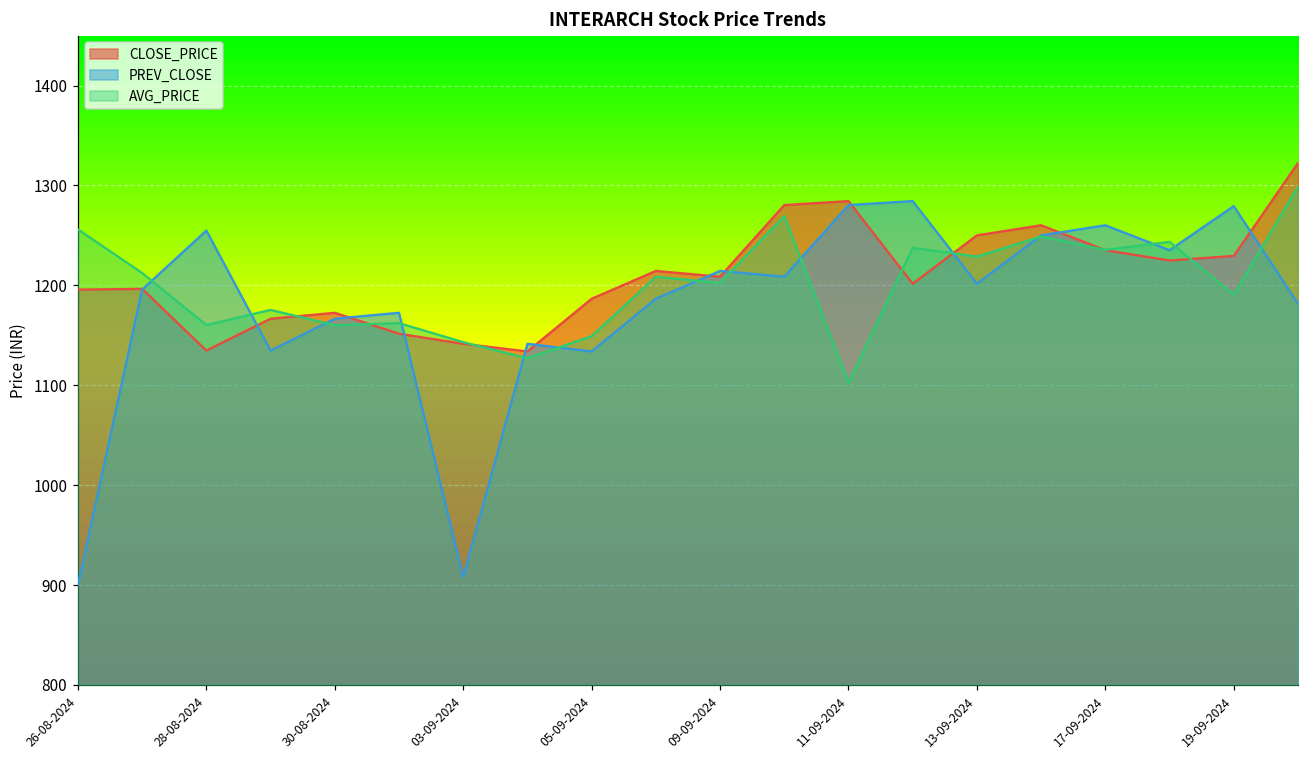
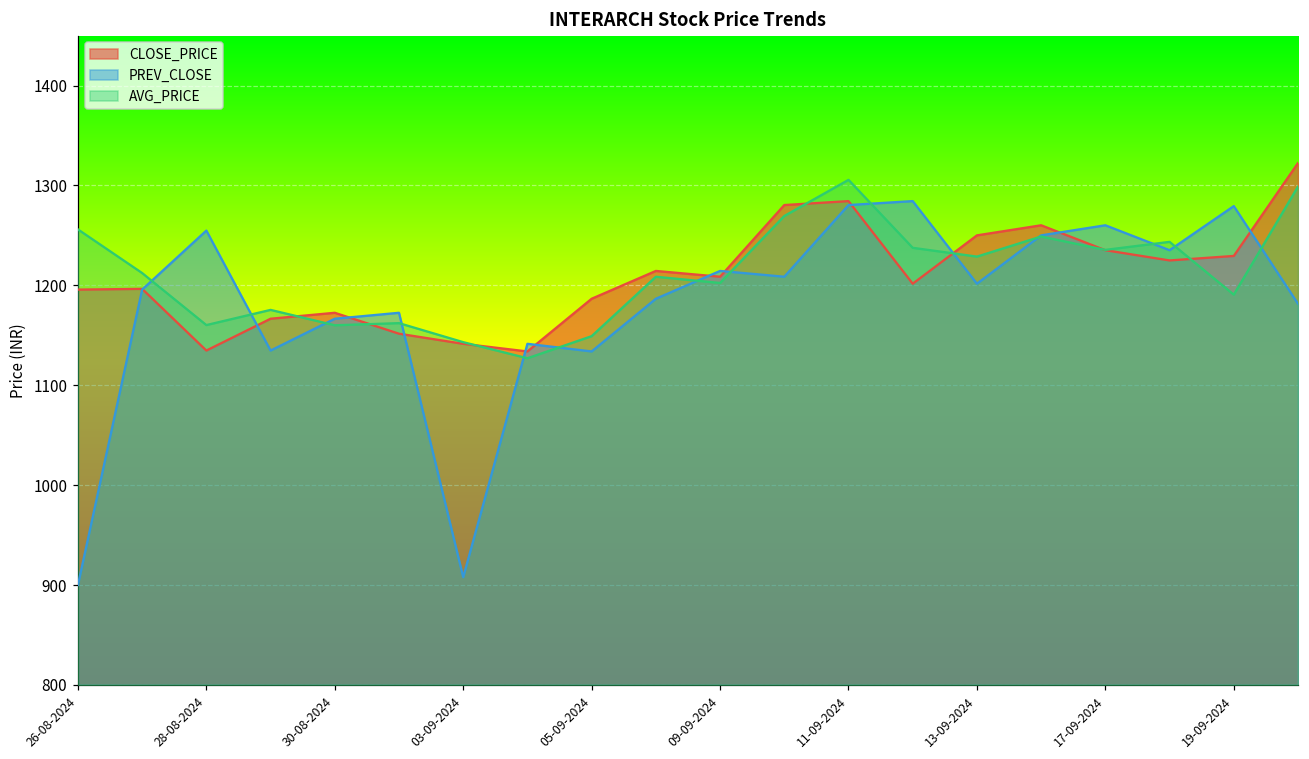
  {
    "CLOSE_PRICE": {
      "26-08-2024": 1200,
      "28-08-2024": 1130,
      "30-08-2024": 1170,
      "05-09-2024": 1190,
      "09-09-2024": 1210,
      "11-09-2024": 1280,
      "13-09-2024": 1250,
      "19-09-2024": 1230
    },
    "PREV_CLOSE": {
      "26-08-2024": 900,
      "28-08-2024": 1250,
      "30-08-2024": 1170,
      "03-09-2024": 910,
      "05-09-2024": 1130,
      "09-09-2024": 1210,
      "11-09-2024": 1280,
      "13-09-2024": 1200,
      "17-09-2024": 1260,
      "19-09-2024": 1280
    },
    "AVG_PRICE": {
      "26-08-2024": 1260,
      "28-08-2024": 1160,
      "30-08-2024": 1160,
      "05-09-2024": 1150,
      "09-09-2024": 1200,
-     "11-09-2024": 1100,
+     "11-09-2024": 1310,
      "13-09-2024": 1230,
      "19-09-2024": 1190
    }
  }
